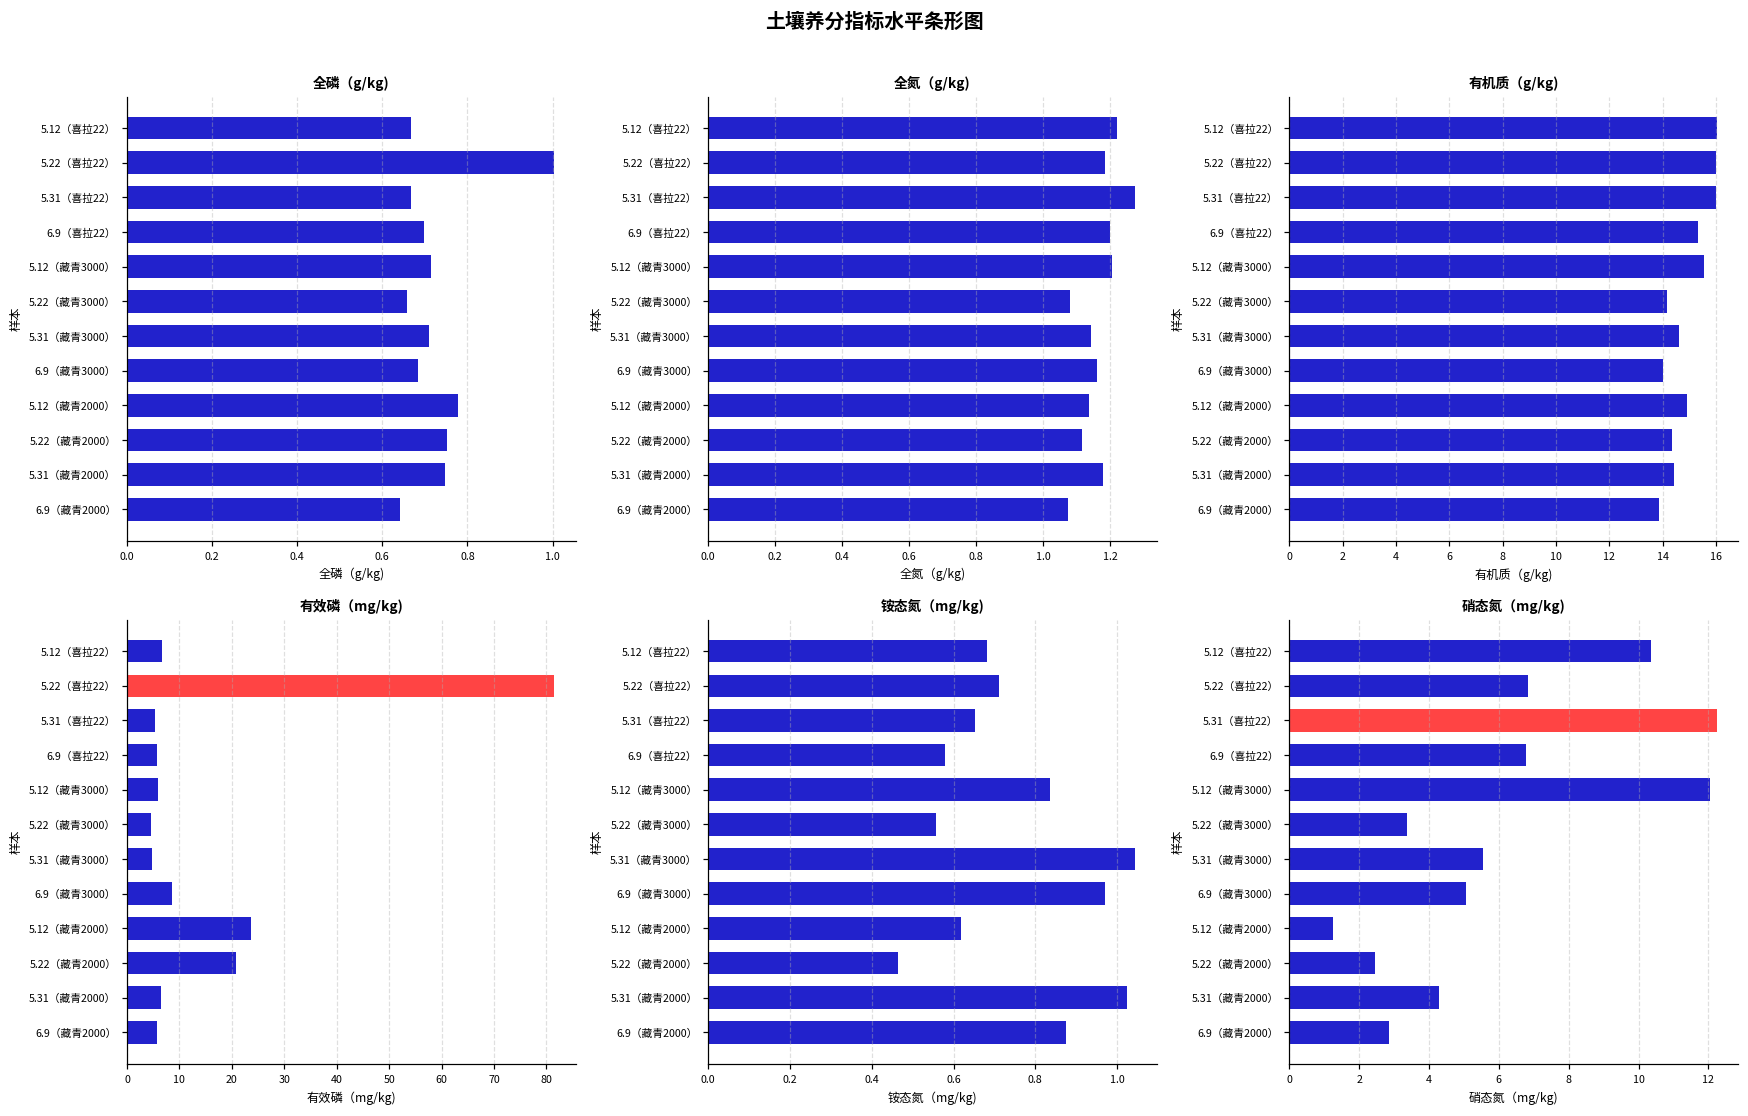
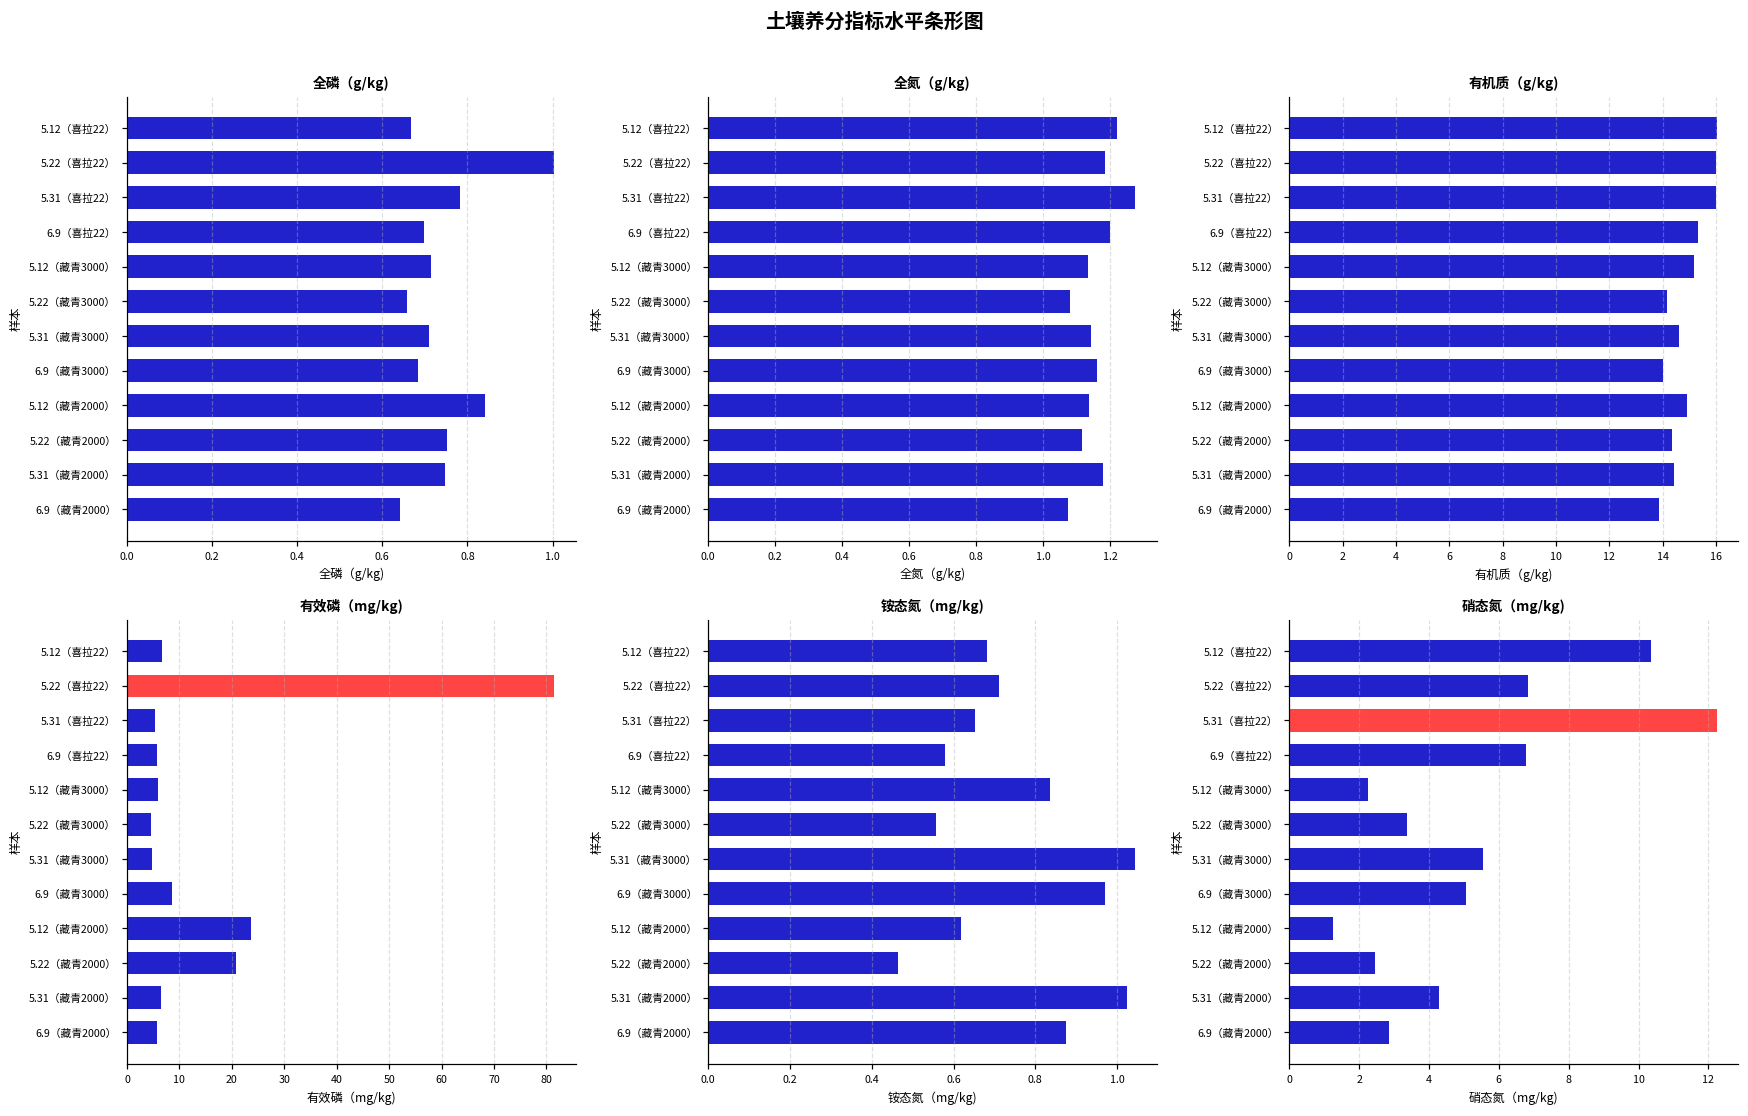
  {
    "全磷（g/kg)": {
      "5.12（喜拉22）": 0.67,
      "5.22（喜拉22）": 1.00,
-     "5.31（喜拉22）": 0.67,
+     "5.31（喜拉22）": 0.78,
      "6.9（喜拉22）": 0.70,
      "5.12（藏青3000）": 0.71,
      "5.22（藏青3000）": 0.66,
      "5.31（藏青3000）": 0.71,
      "6.9（藏青3000）": 0.68,
-     "5.12（藏青2000）": 0.78,
+     "5.12（藏青2000）": 0.84,
      "5.22（藏青2000）": 0.75,
      "5.31（藏青2000）": 0.75,
      "6.9（藏青2000）": 0.64
    },
    "全氮（g/kg)": {
      "5.12（喜拉22）": 1.22,
      "5.22（喜拉22）": 1.18,
      "5.31（喜拉22）": 1.28,
      "6.9（喜拉22）": 1.20,
-     "5.12（藏青3000）": 1.21,
+     "5.12（藏青3000）": 1.13,
      "5.22（藏青3000）": 1.08,
      "5.31（藏青3000）": 1.14,
      "6.9（藏青3000）": 1.16,
      "5.12（藏青2000）": 1.14,
      "5.22（藏青2000）": 1.12,
      "5.31（藏青2000）": 1.18,
      "6.9（藏青2000）": 1.08
    },
    "有机质（g/kg)": {
      "5.12（喜拉22）": 16.0,
      "5.22（喜拉22）": 16.0,
      "5.31（喜拉22）": 16.0,
      "6.9（喜拉22）": 15.3,
-     "5.12（藏青3000）": 15.6,
+     "5.12（藏青3000）": 15.2,
      "5.22（藏青3000）": 14.2,
      "5.31（藏青3000）": 14.6,
      "6.9（藏青3000）": 14.0,
      "5.12（藏青2000）": 14.9,
      "5.22（藏青2000）": 14.3,
      "5.31（藏青2000）": 14.4,
      "6.9（藏青2000）": 13.9
    },
    "有效磷（mg/kg)": {
      "5.12（喜拉22）": 7,
      "5.22（喜拉22）": 82,
      "5.31（喜拉22）": 5,
      "6.9（喜拉22）": 6,
      "5.12（藏青3000）": 6,
      "5.22（藏青3000）": 5,
      "5.31（藏青3000）": 5,
      "6.9（藏青3000）": 9,
      "5.12（藏青2000）": 24,
      "5.22（藏青2000）": 21,
      "5.31（藏青2000）": 6,
      "6.9（藏青2000）": 6
    },
    "铵态氮（mg/kg)": {
      "5.12（喜拉22）": 0.68,
      "5.22（喜拉22）": 0.71,
      "5.31（喜拉22）": 0.65,
      "6.9（喜拉22）": 0.58,
      "5.12（藏青3000）": 0.84,
      "5.22（藏青3000）": 0.56,
      "5.31（藏青3000）": 1.04,
      "6.9（藏青3000）": 0.97,
      "5.12（藏青2000）": 0.62,
      "5.22（藏青2000）": 0.46,
      "5.31（藏青2000）": 1.02,
      "6.9（藏青2000）": 0.87
    },
    "硝态氮（mg/kg)": {
      "5.12（喜拉22）": 10.4,
      "5.22（喜拉22）": 6.8,
      "5.31（喜拉22）": 12.2,
      "6.9（喜拉22）": 6.8,
-     "5.12（藏青3000）": 12.1,
+     "5.12（藏青3000）": 2.2,
      "5.22（藏青3000）": 3.4,
      "5.31（藏青3000）": 5.6,
      "6.9（藏青3000）": 5.0,
      "5.12（藏青2000）": 1.2,
      "5.22（藏青2000）": 2.5,
      "5.31（藏青2000）": 4.3,
      "6.9（藏青2000）": 2.8
    }
  }
